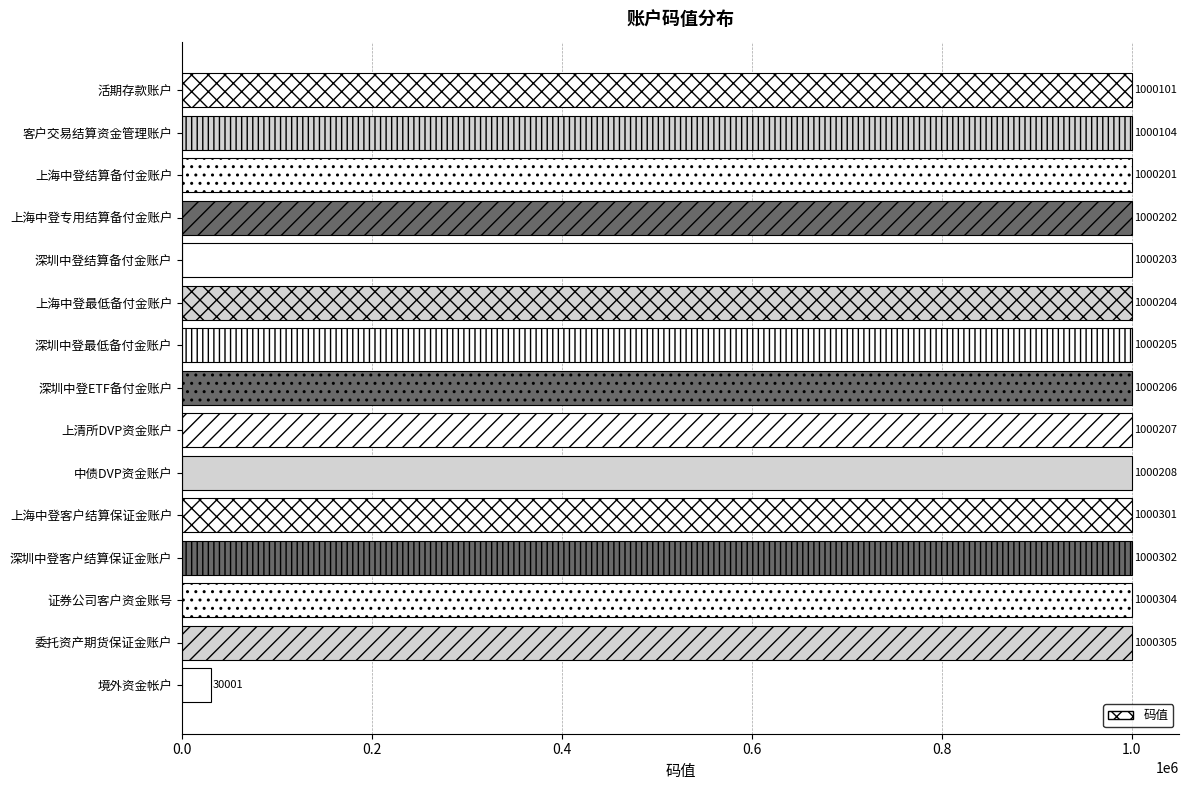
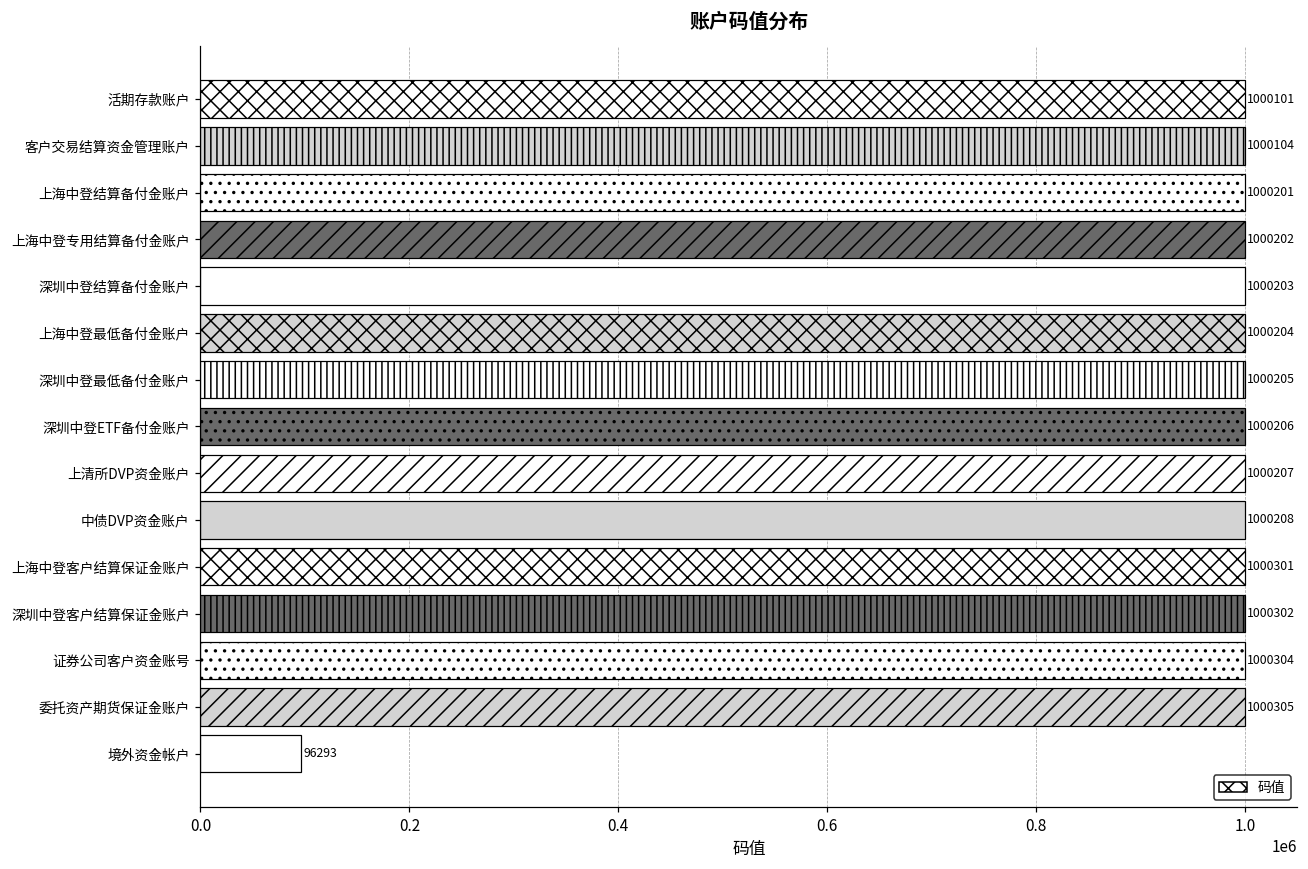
  {
    "活期存款账户": 1000101,
    "客户交易结算资金管理账户": 1000104,
    "上海中登结算备付金账户": 1000201,
    "上海中登专用结算备付金账户": 1000202,
    "深圳中登结算备付金账户": 1000203,
    "上海中登最低备付金账户": 1000204,
    "深圳中登最低备付金账户": 1000205,
    "深圳中登ETF备付金账户": 1000206,
    "上清所DVP资金账户": 1000207,
    "中债DVP资金账户": 1000208,
    "上海中登客户结算保证金账户": 1000301,
    "深圳中登客户结算保证金账户": 1000302,
    "证券公司客户资金账号": 1000304,
    "委托资产期货保证金账户": 1000305,
-   "境外资金帐户": 30001
+   "境外资金帐户": 96293
  }
